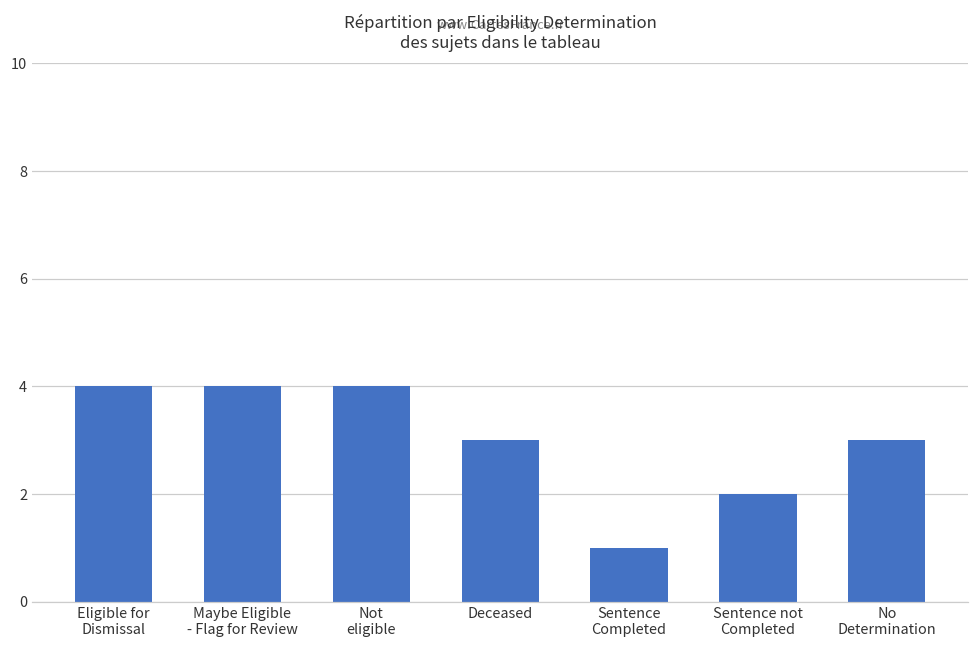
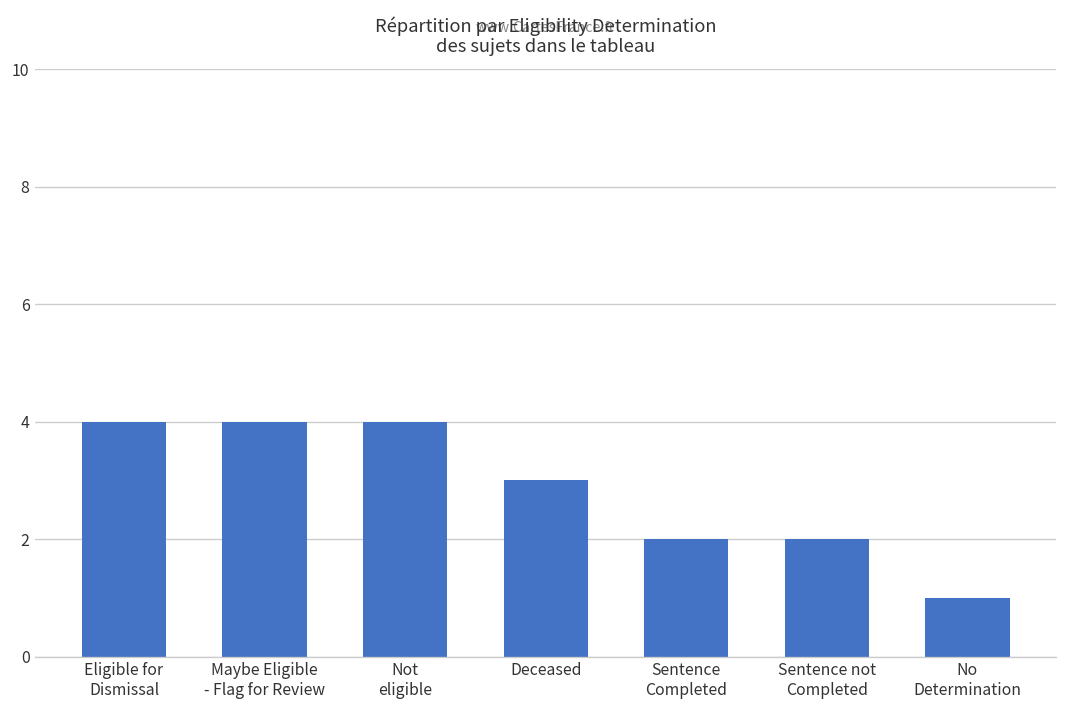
  {
    "Eligible for Dismissal": 4,
    "Maybe Eligible - Flag for Review": 4,
    "Not eligible": 4,
    "Deceased": 3,
-   "Sentence Completed": 1,
+   "Sentence Completed": 2,
    "Sentence not Completed": 2,
-   "No Determination": 3
+   "No Determination": 1
  }
